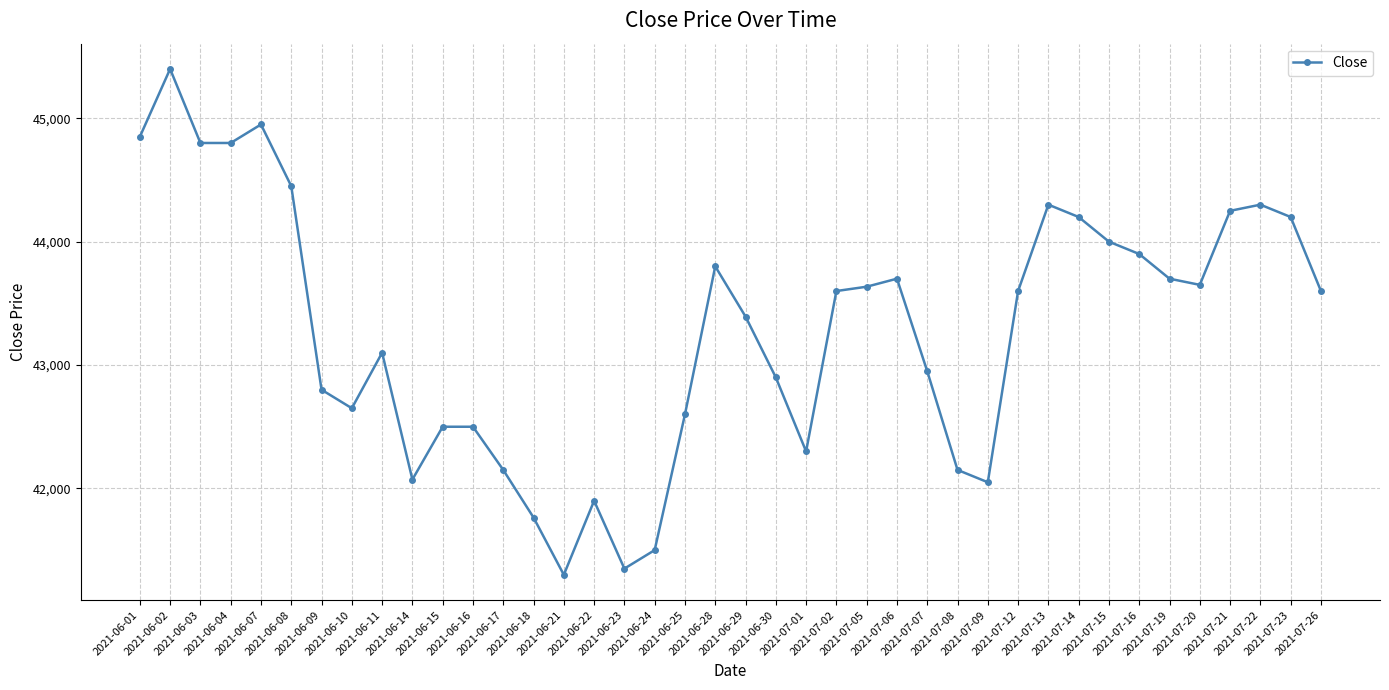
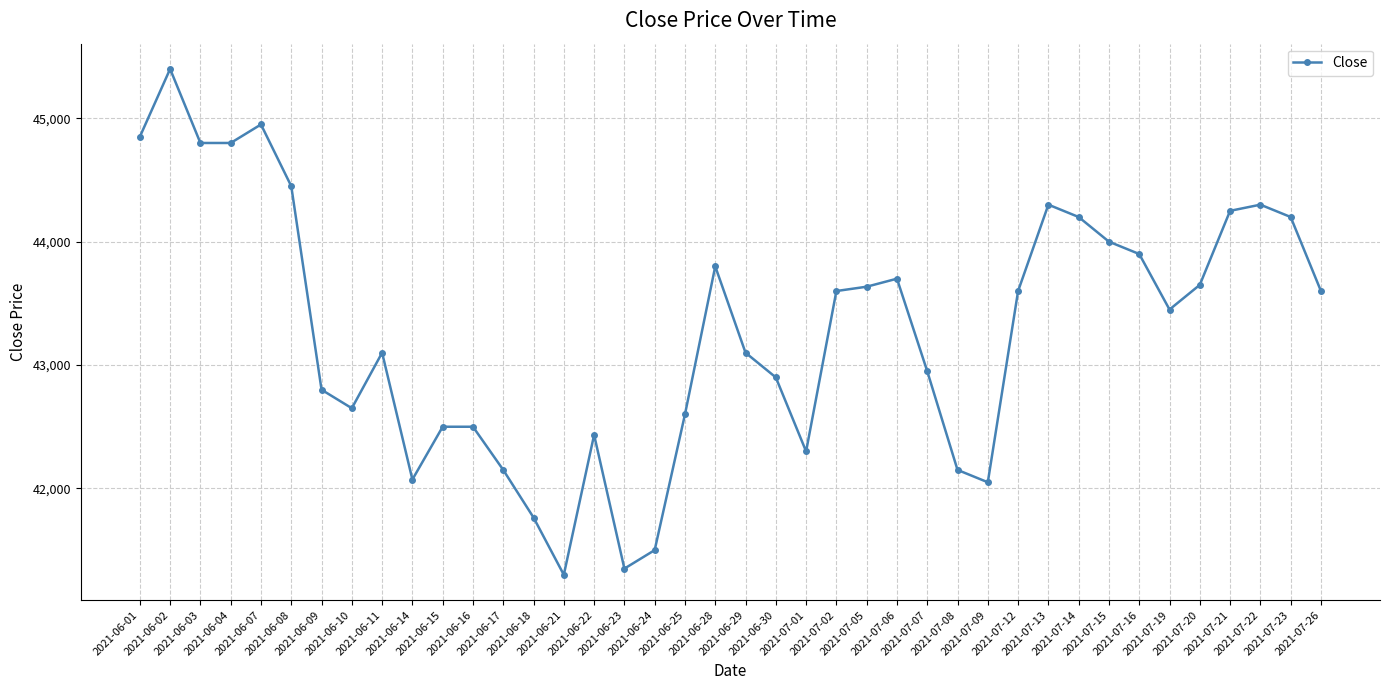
  {
    "2021-06-01": "44,850",
    "2021-06-02": "45,400",
    "2021-06-03": "44,800",
    "2021-06-04": "44,800",
    "2021-06-07": "44,950",
    "2021-06-08": "44,450",
    "2021-06-09": "42,800",
    "2021-06-10": "42,650",
    "2021-06-11": "43,100",
    "2021-06-14": "42,070",
    "2021-06-15": "42,500",
    "2021-06-16": "42,500",
    "2021-06-17": "42,150",
    "2021-06-18": "41,760",
    "2021-06-21": "41,300",
-   "2021-06-22": "41,900",
+   "2021-06-22": "42,430",
    "2021-06-23": "41,350",
    "2021-06-24": "41,500",
    "2021-06-25": "42,600",
    "2021-06-28": "43,800",
-   "2021-06-29": "43,390",
+   "2021-06-29": "43,100",
    "2021-06-30": "42,900",
    "2021-07-01": "42,300",
    "2021-07-02": "43,600",
    "2021-07-05": "43,640",
    "2021-07-06": "43,700",
    "2021-07-07": "42,950",
    "2021-07-08": "42,150",
    "2021-07-09": "42,050",
    "2021-07-12": "43,600",
    "2021-07-13": "44,300",
    "2021-07-14": "44,200",
    "2021-07-15": "44,000",
    "2021-07-16": "43,900",
-   "2021-07-19": "43,700",
+   "2021-07-19": "43,450",
    "2021-07-20": "43,650",
    "2021-07-21": "44,250",
    "2021-07-22": "44,300",
    "2021-07-23": "44,200",
    "2021-07-26": "43,600"
  }
